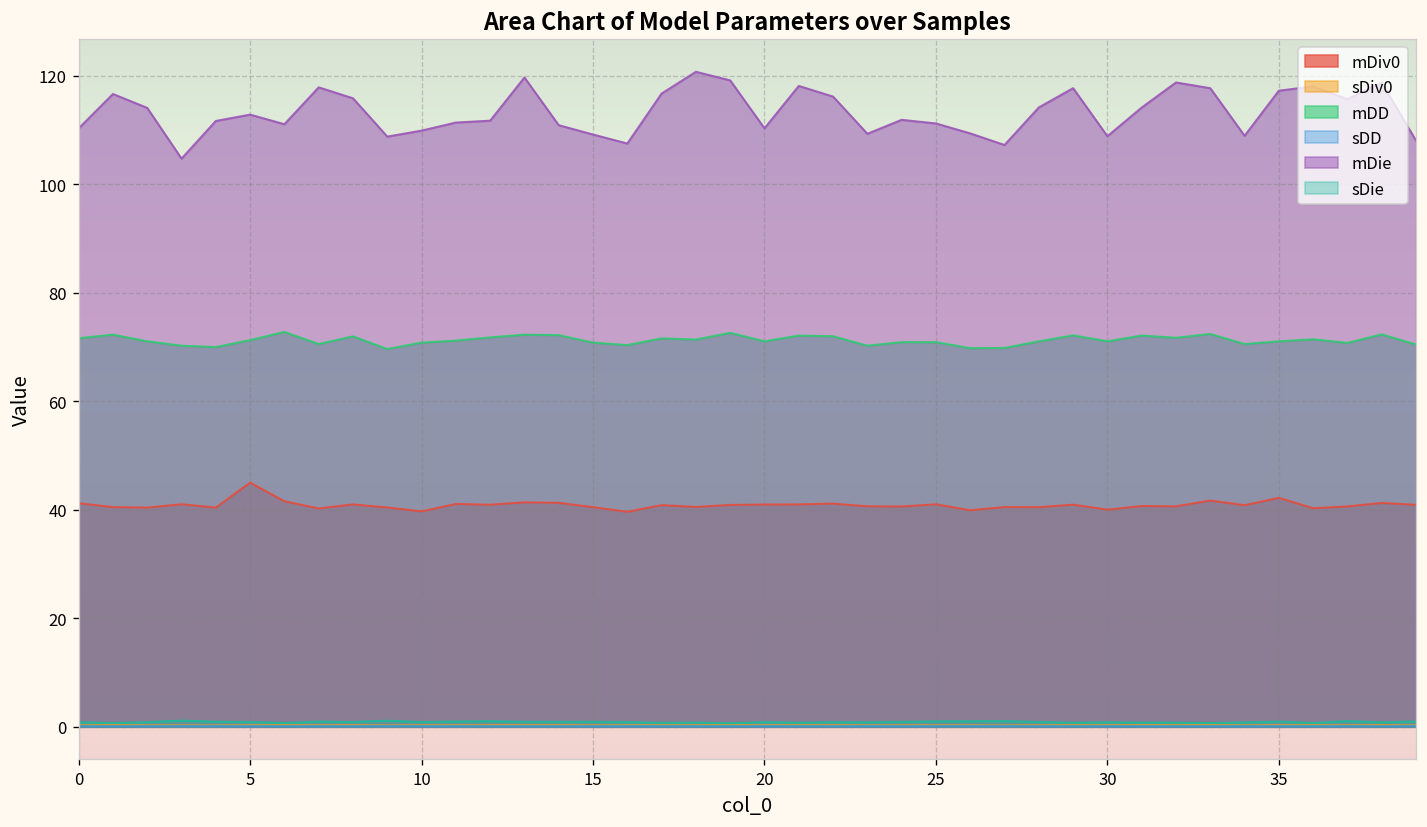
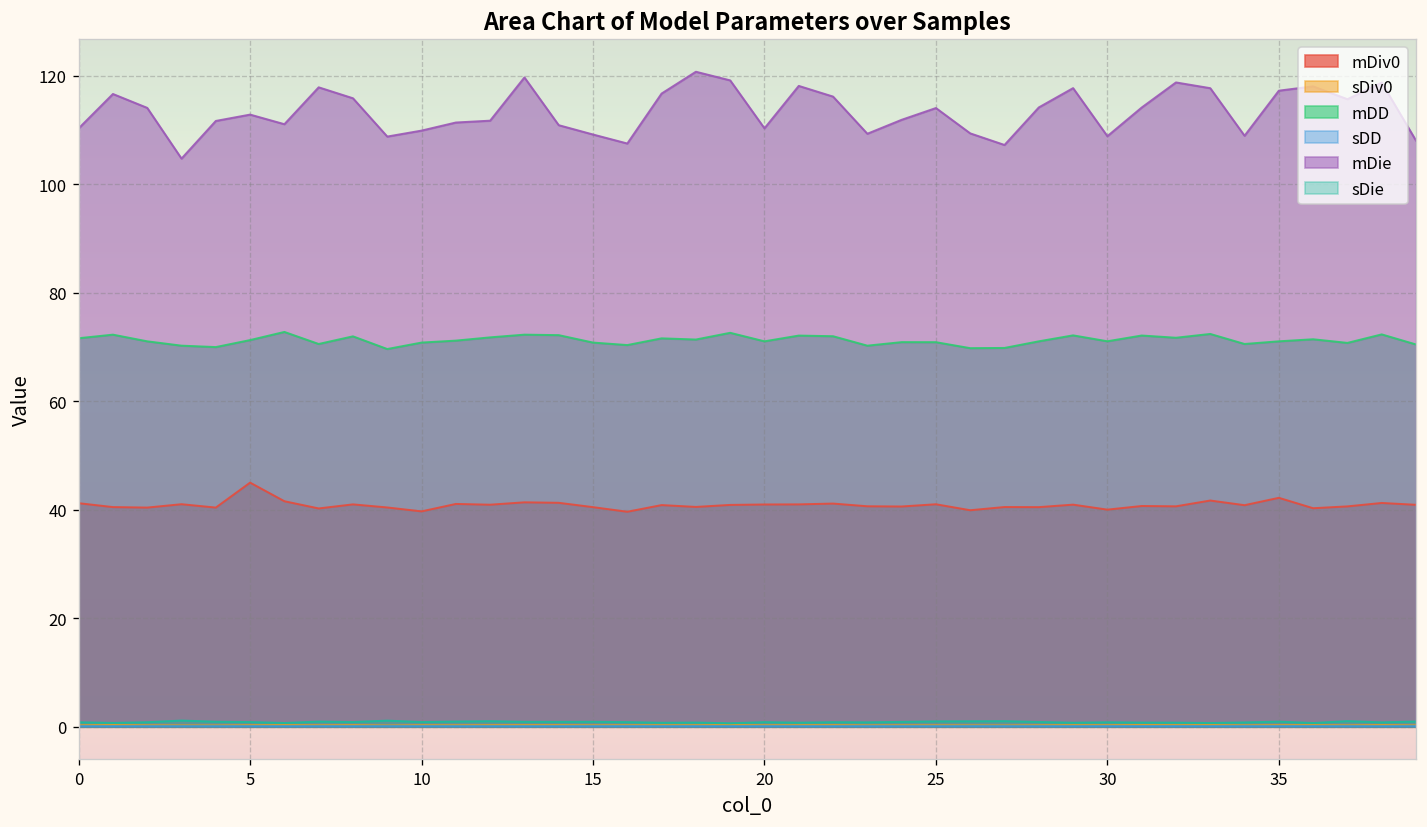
  {
    "mDiv0": {
      "0": 41,
      "5": 45,
      "10": 40,
      "15": 40,
      "20": 41,
      "25": 41,
      "30": 40,
      "35": 42
    },
    "mDie": {
      "0": 110,
      "5": 113,
      "10": 110,
      "15": 109,
      "20": 110,
-     "25": 111,
+     "25": 114,
      "30": 109,
      "35": 117
    }
  }
